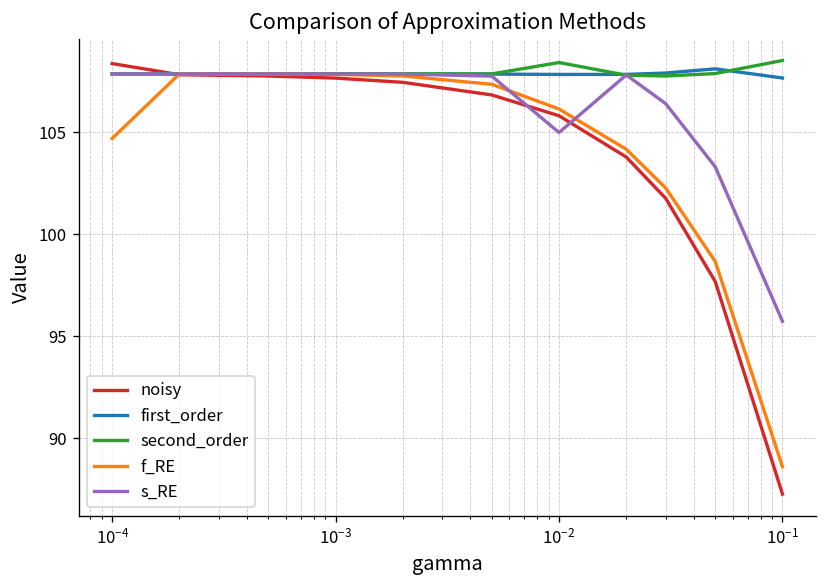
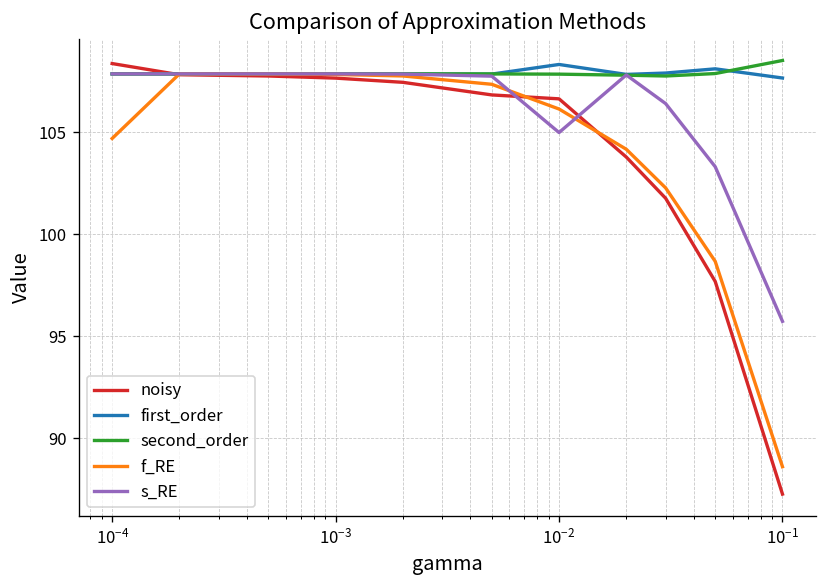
  {
    "noisy": {
      "10^-4": 108.4,
      "10^-3": 107.6,
-     "10^-2": 105.8,
+     "10^-2": 106.6,
      "10^-1": 87.3
    },
    "first_order": {
-     "10^-2": 107.8,
+     "10^-2": 108.3,
      "10^-1": 107.6
    },
    "second_order": {
-     "10^-2": 108.4,
+     "10^-2": 107.8,
      "10^-1": 108.5
    },
    "f_RE": {
      "10^-4": 104.7,
      "10^-2": 106.1,
      "10^-1": 88.6
    },
    "s_RE": {
      "10^-2": 105.0,
      "10^-1": 95.7
    }
  }
